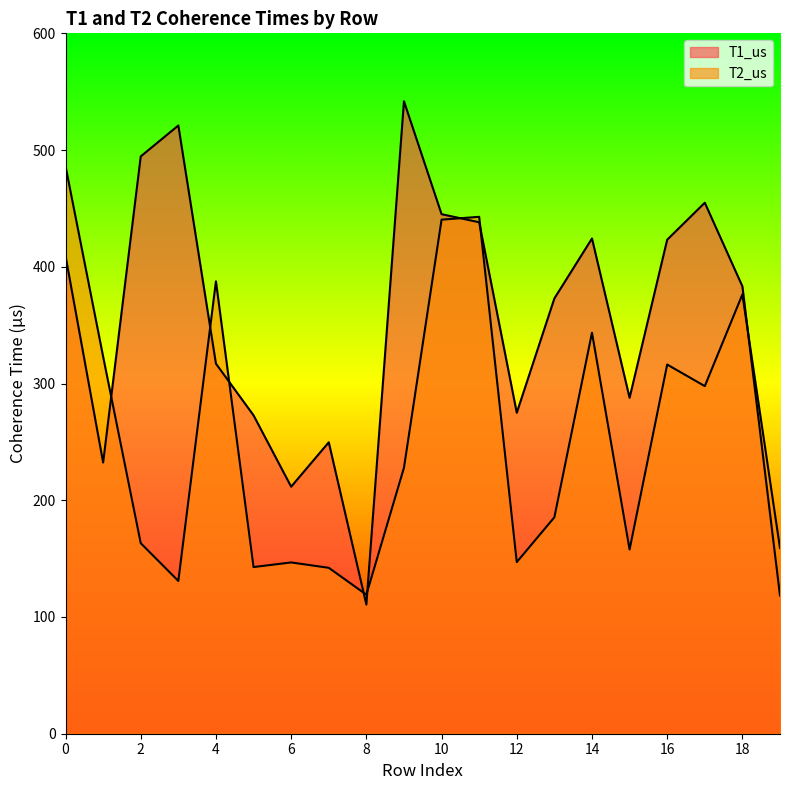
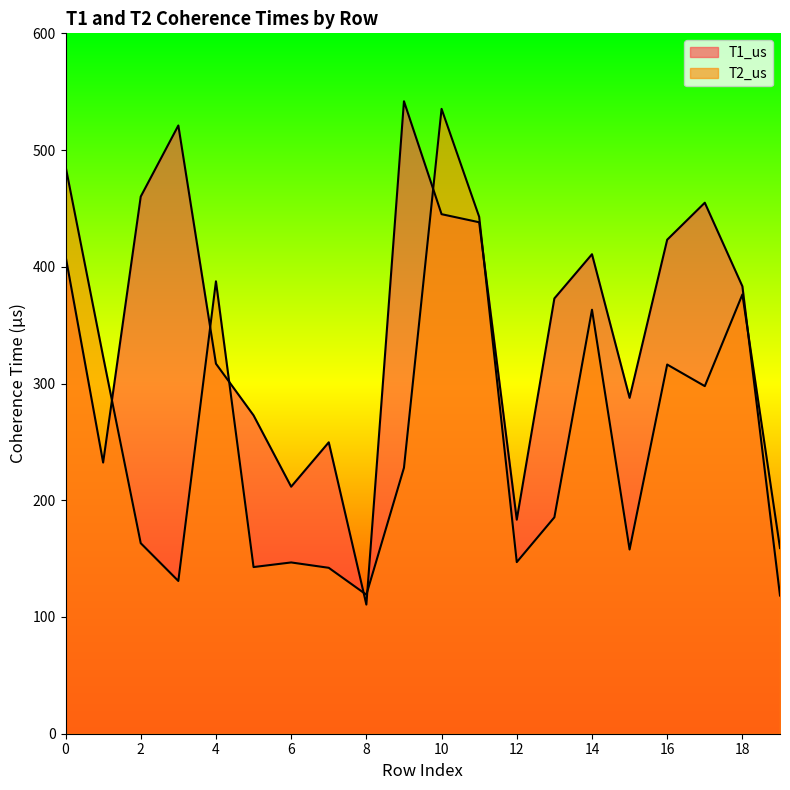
  {
    "T1_us": {
      "0": 409,
-     "2": 495,
+     "2": 460,
      "4": 317,
      "6": 212,
      "8": 111,
      "10": 445,
-     "12": 275,
-     "14": 424,
+     "12": 183,
+     "14": 411,
      "16": 423,
      "18": 383
    },
    "T2_us": {
      "0": 486,
      "2": 163,
      "4": 388,
      "6": 147,
      "8": 119,
-     "10": 440,
+     "10": 535,
      "12": 147,
-     "14": 344,
+     "14": 363,
      "16": 316,
      "18": 376
    }
  }
